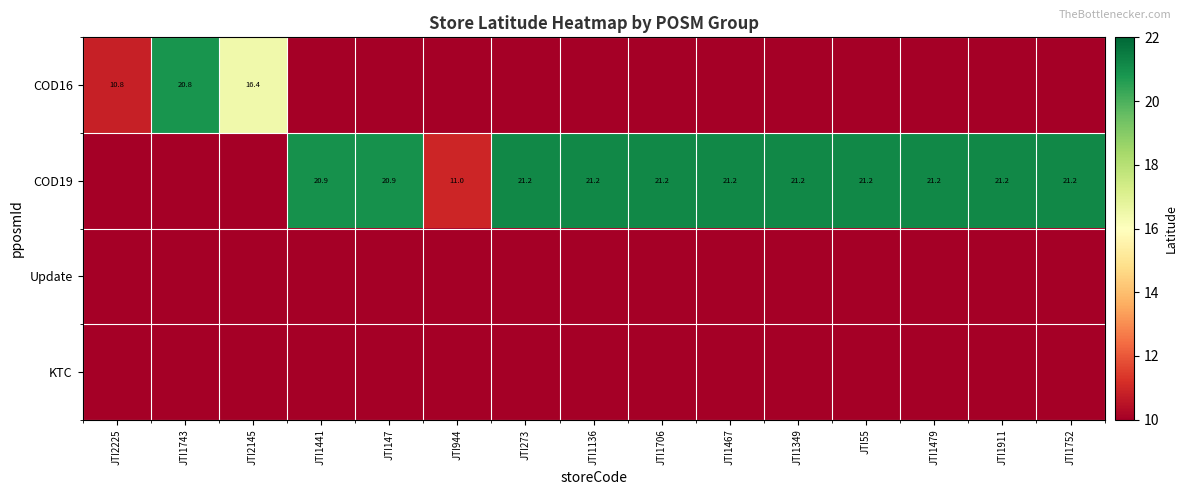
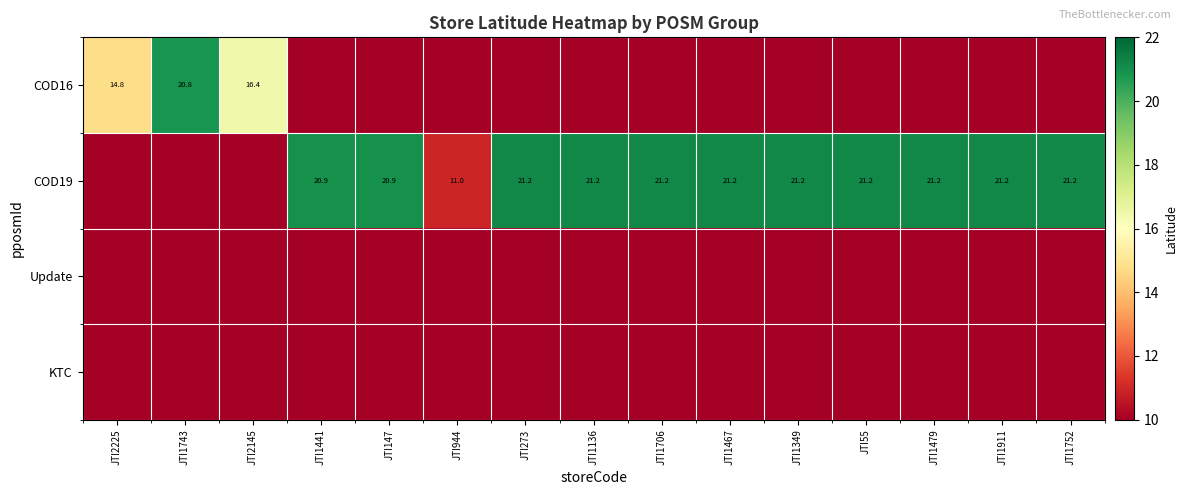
  {
    "COD16": {
-     "JTI2225": 10.8,
+     "JTI2225": 14.8,
      "JTI1743": 20.8,
      "JTI2145": 16.4
    },
    "COD19": {
      "JTI1441": 20.9,
      "JTI147": 20.9,
      "JTI944": 11.0,
      "JTI273": 21.2,
      "JTI1136": 21.2,
      "JTI1706": 21.2,
      "JTI1467": 21.2,
      "JTI1349": 21.2,
      "JTI55": 21.2,
      "JTI1479": 21.2,
      "JTI1911": 21.2,
      "JTI1752": 21.2
    }
  }
